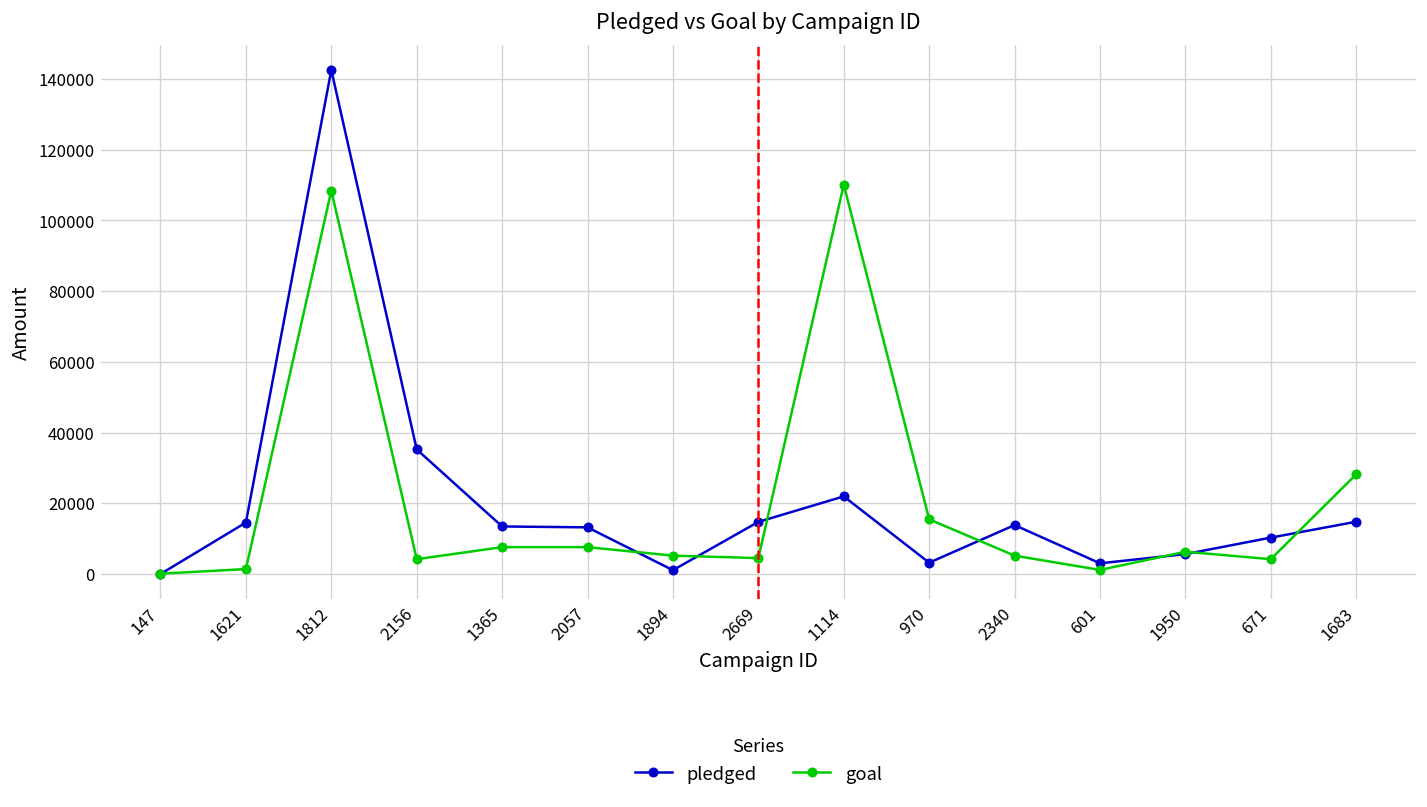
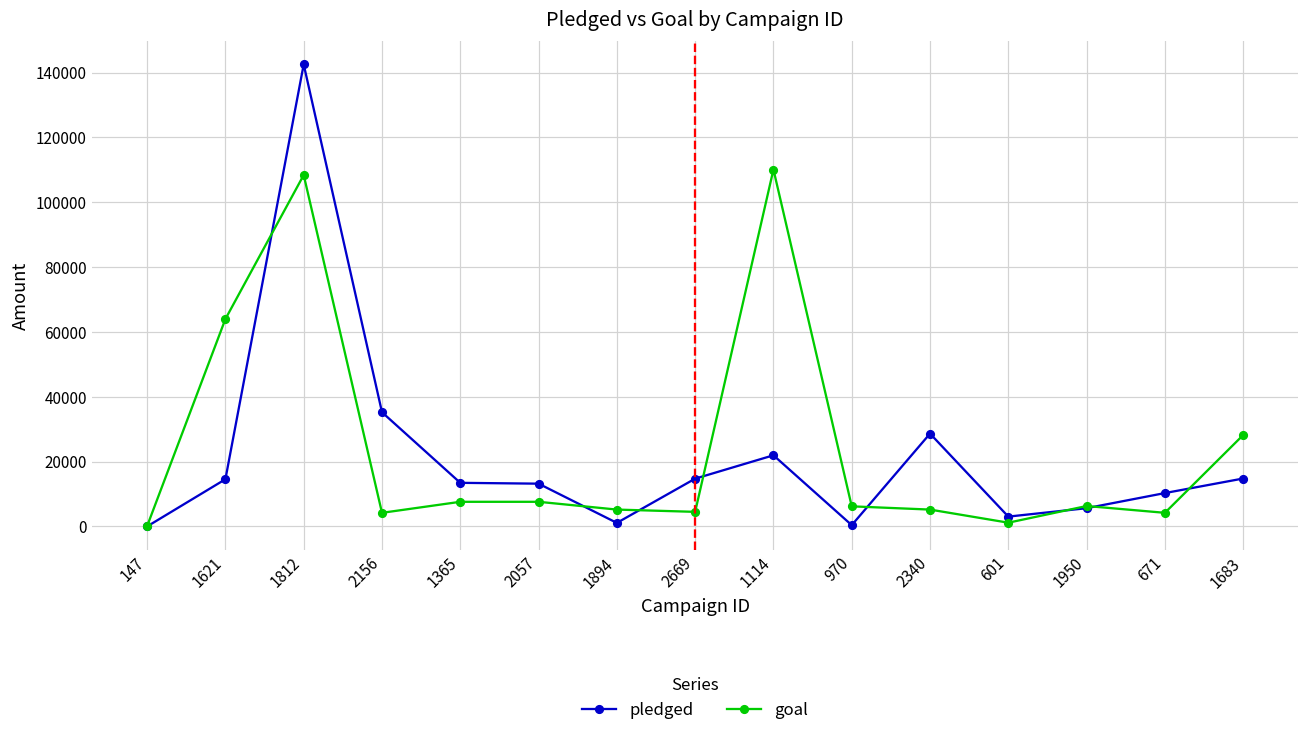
  {
    "pledged": {
      "1621": 15000,
      "1812": 143000,
      "2156": 35000,
      "1365": 13000,
      "2057": 13000,
      "1894": 1000,
      "2669": 15000,
      "1114": 22000,
-     "970": 3000,
-     "2340": 14000,
+     "970": 0,
+     "2340": 29000,
      "601": 3000,
      "671": 10000,
      "1683": 15000
    },
    "goal": {
-     "1621": 1000,
+     "1621": 64000,
      "1812": 108000,
      "2156": 4000,
      "1365": 8000,
      "2057": 8000,
      "1894": 5000,
      "2669": 5000,
      "1114": 110000,
-     "970": 15000,
+     "970": 6000,
      "2340": 5000,
      "601": 1000,
      "671": 4000,
      "1683": 28000
    }
  }
